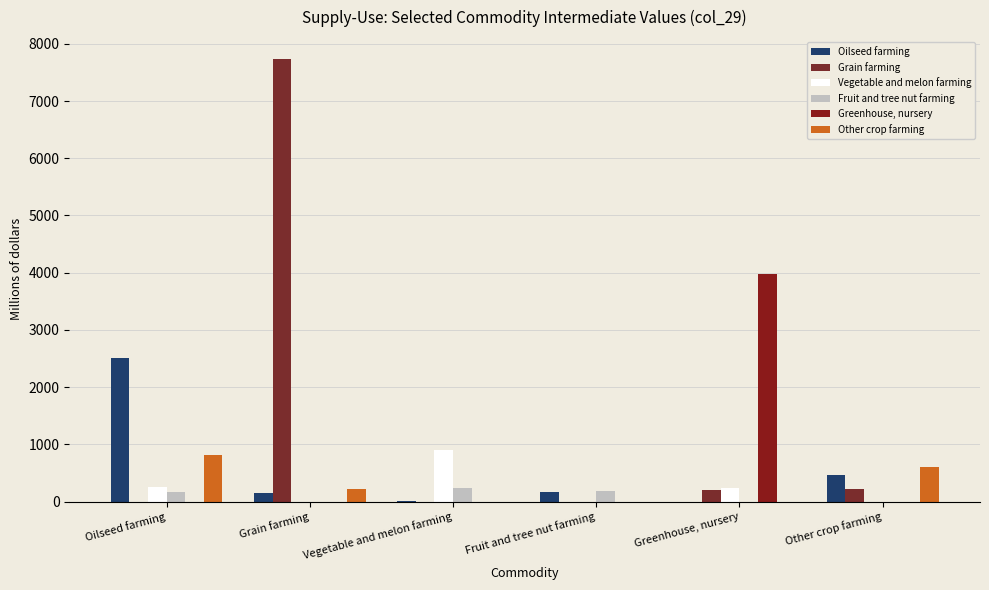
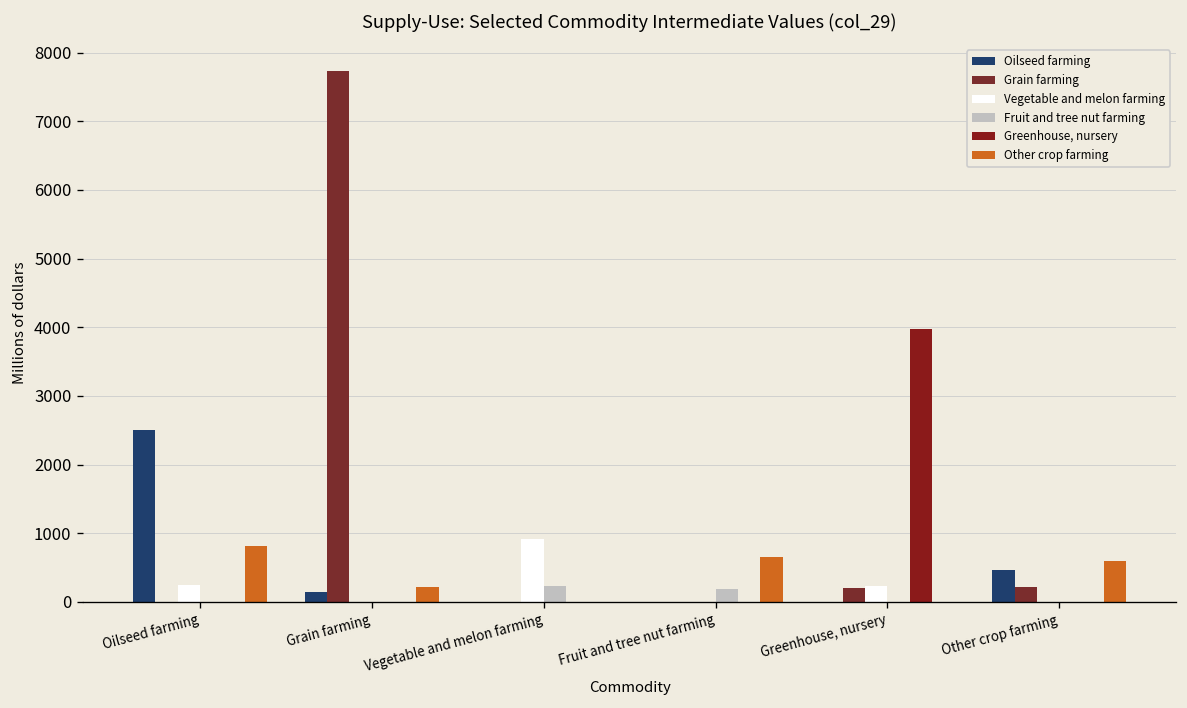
  {
    "Oilseed farming": {
      "Oilseed farming": 2500,
      "Grain farming": 100,
-     "Fruit and tree nut farming": 200,
+     "Fruit and tree nut farming": 0,
      "Greenhouse, nursery": 0,
      "Other crop farming": 500
    },
    "Vegetable and melon farming": {
      "Oilseed farming": 200,
      "Grain farming": 0,
      "Vegetable and melon farming": 900,
      "Fruit and tree nut farming": 0,
      "Greenhouse, nursery": 200,
      "Other crop farming": 0
    },
    "Fruit and tree nut farming": {
-     "Oilseed farming": 200,
+     "Oilseed farming": 0,
      "Grain farming": 0,
      "Vegetable and melon farming": 200,
      "Fruit and tree nut farming": 200,
      "Greenhouse, nursery": 0,
      "Other crop farming": 0
    },
    "Other crop farming": {
      "Oilseed farming": 800,
      "Grain farming": 200,
      "Vegetable and melon farming": 0,
-     "Fruit and tree nut farming": 0,
+     "Fruit and tree nut farming": 600,
      "Greenhouse, nursery": 0,
      "Other crop farming": 600
    }
  }
